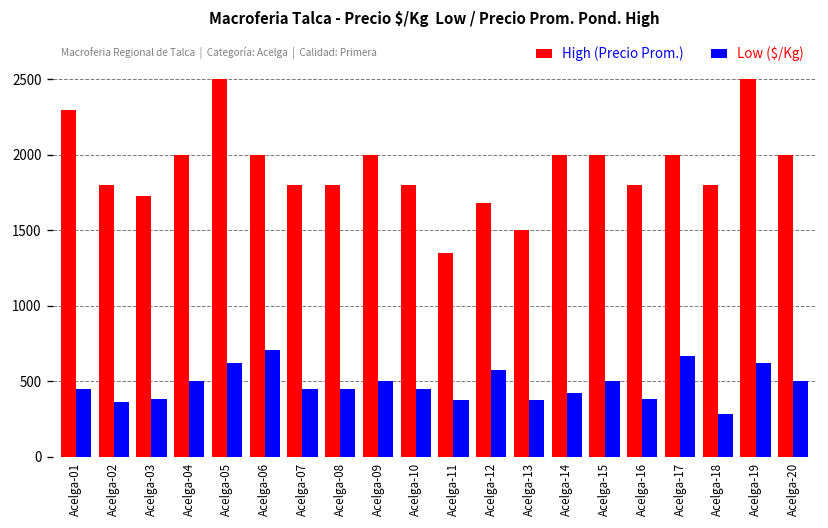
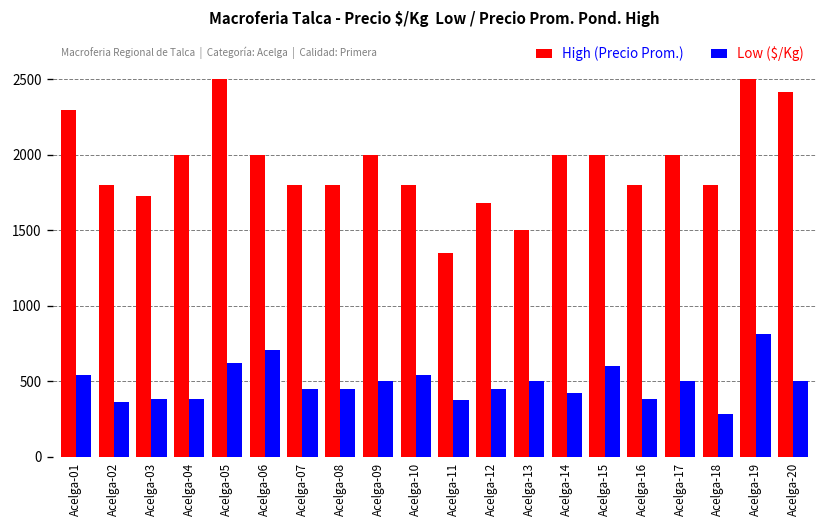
  {
    "High (Precio Prom.)": {
      "Acelga-01": 2300,
      "Acelga-02": 1800,
      "Acelga-03": 1730,
      "Acelga-04": 2000,
      "Acelga-05": 2500,
      "Acelga-06": 2000,
      "Acelga-07": 1800,
      "Acelga-08": 1800,
      "Acelga-09": 2000,
      "Acelga-10": 1800,
      "Acelga-11": 1350,
      "Acelga-12": 1680,
      "Acelga-13": 1500,
      "Acelga-14": 2000,
      "Acelga-15": 2000,
      "Acelga-16": 1800,
      "Acelga-17": 2000,
      "Acelga-18": 1800,
      "Acelga-19": 2500,
-     "Acelga-20": 2000
+     "Acelga-20": 2410
    },
    "Low ($/Kg)": {
-     "Acelga-01": 450,
+     "Acelga-01": 540,
      "Acelga-02": 360,
      "Acelga-03": 380,
-     "Acelga-04": 500,
+     "Acelga-04": 380,
      "Acelga-05": 630,
      "Acelga-06": 710,
      "Acelga-07": 450,
      "Acelga-08": 450,
      "Acelga-09": 500,
-     "Acelga-10": 450,
+     "Acelga-10": 540,
      "Acelga-11": 380,
-     "Acelga-12": 580,
-     "Acelga-13": 380,
+     "Acelga-12": 450,
+     "Acelga-13": 500,
      "Acelga-14": 430,
-     "Acelga-15": 500,
+     "Acelga-15": 610,
      "Acelga-16": 390,
-     "Acelga-17": 670,
+     "Acelga-17": 500,
      "Acelga-18": 290,
-     "Acelga-19": 630,
+     "Acelga-19": 820,
      "Acelga-20": 500
    }
  }
